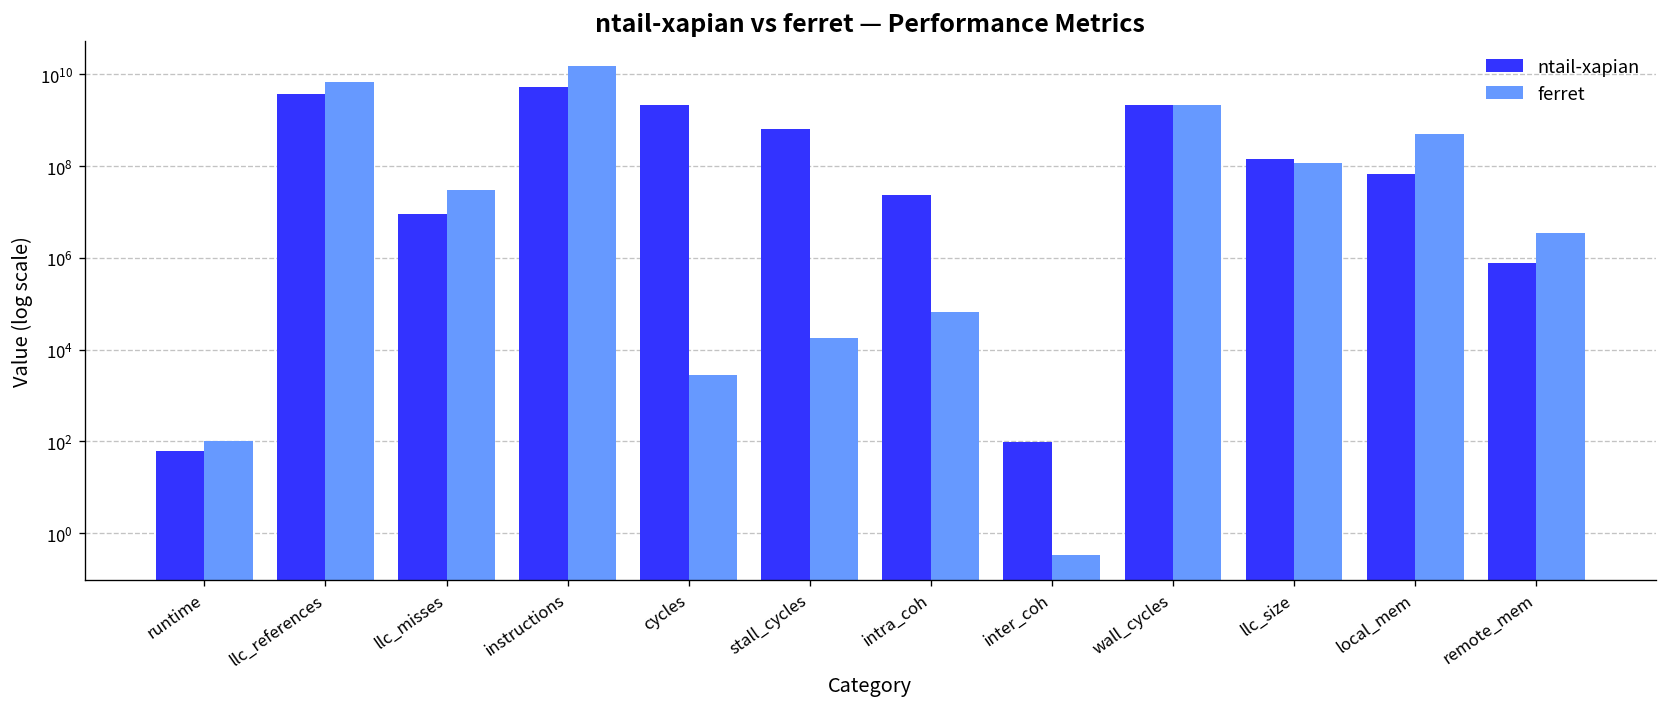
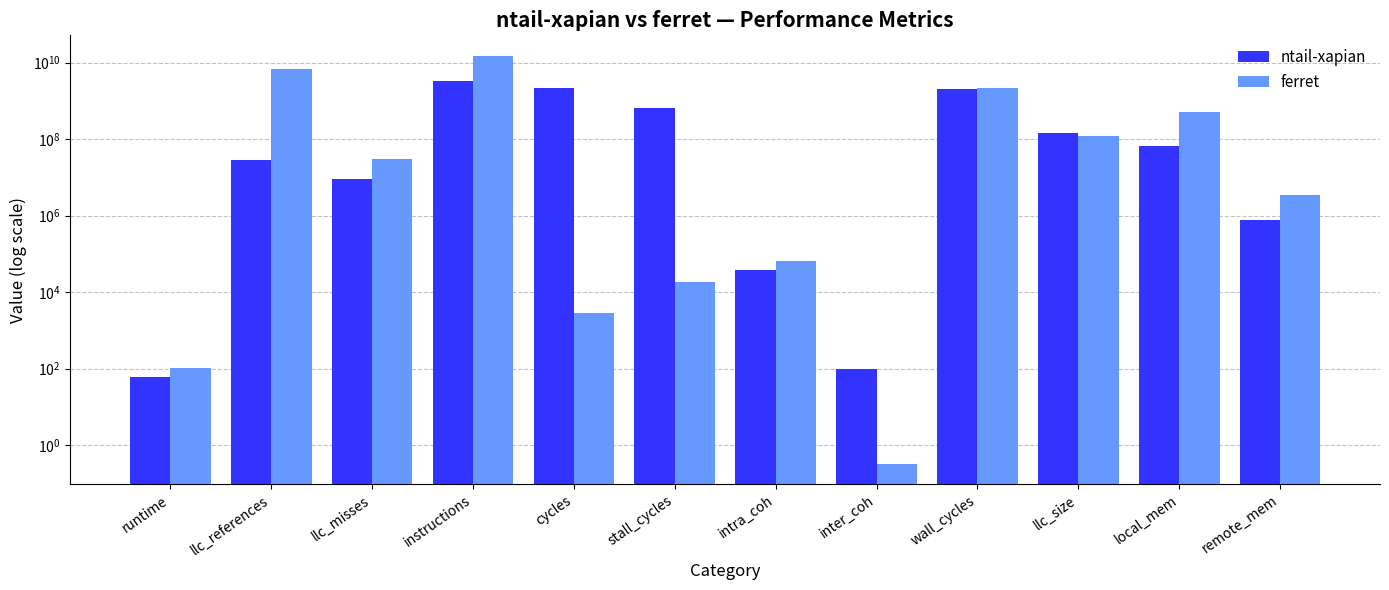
  {
    "ntail-xapian": {
      "runtime": 60,
-     "llc_references": 4000000000,
+     "llc_references": 30000000,
      "llc_misses": 9000000,
-     "instructions": 5000000000,
+     "instructions": 3000000000,
      "cycles": 2000000000,
      "stall_cycles": 600000000,
-     "intra_coh": 20000000,
+     "intra_coh": 40000,
      "inter_coh": 100,
      "wall_cycles": 2000000000,
      "llc_size": 140000000,
      "local_mem": 70000000,
      "remote_mem": 800000
    },
    "ferret": {
      "runtime": 100,
      "llc_references": 7000000000,
      "llc_misses": 30000000,
      "instructions": 15000000000,
      "cycles": 3000,
      "stall_cycles": 20000,
      "intra_coh": 70000,
      "inter_coh": 0.3,
      "wall_cycles": 2000000000,
      "llc_size": 120000000,
      "local_mem": 500000000,
      "remote_mem": 3000000
    }
  }
